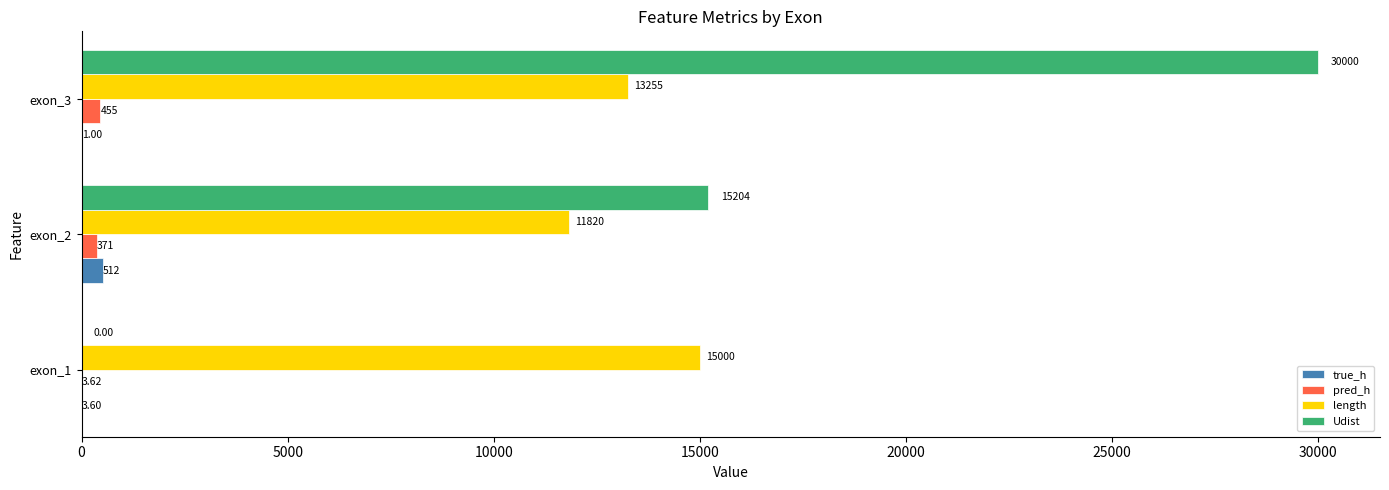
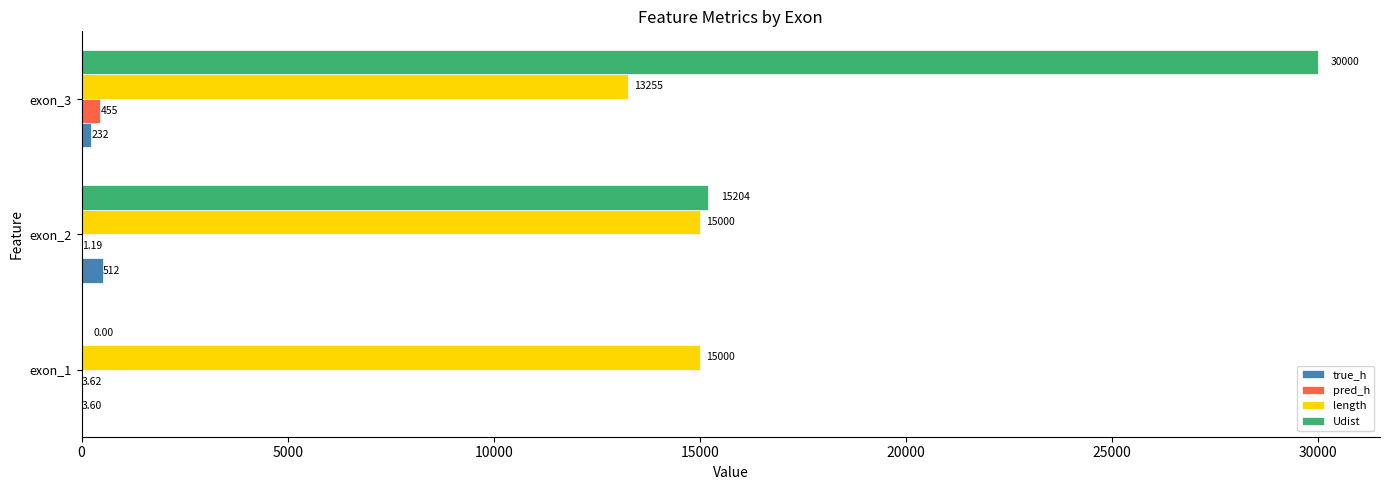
  {
    "true_h": {
-     "exon_3": 1.00,
+     "exon_3": 232,
      "exon_1": 3.60
    },
    "pred_h": {
      "exon_3": 455,
-     "exon_2": 371,
+     "exon_2": 1.19,
      "exon_1": 3.62
    },
    "length": {
      "exon_3": 13255,
-     "exon_2": 11820,
+     "exon_2": 15000,
      "exon_1": 15000
    },
    "Udist": {
      "exon_3": 30000,
      "exon_2": 15204,
      "exon_1": 0.00
    }
  }
